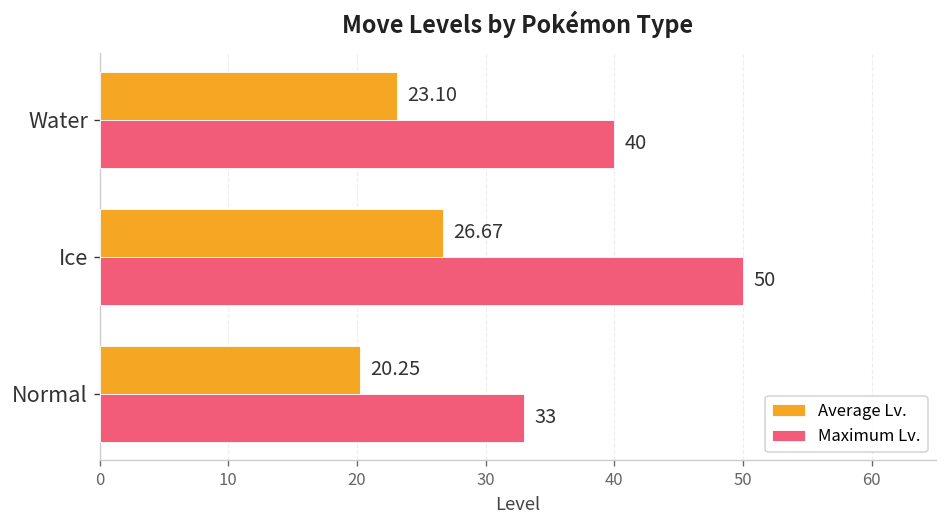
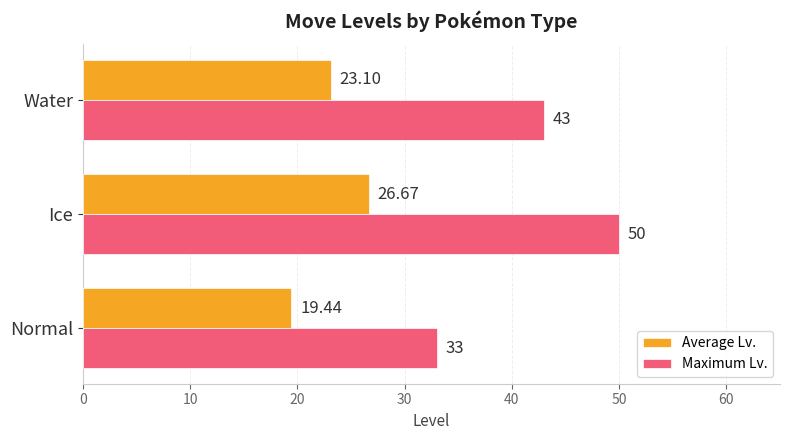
  {
    "Average Lv.": {
      "Water": 23.10,
      "Ice": 26.67,
-     "Normal": 20.25
+     "Normal": 19.44
    },
    "Maximum Lv.": {
-     "Water": 40,
+     "Water": 43,
      "Ice": 50,
      "Normal": 33
    }
  }
